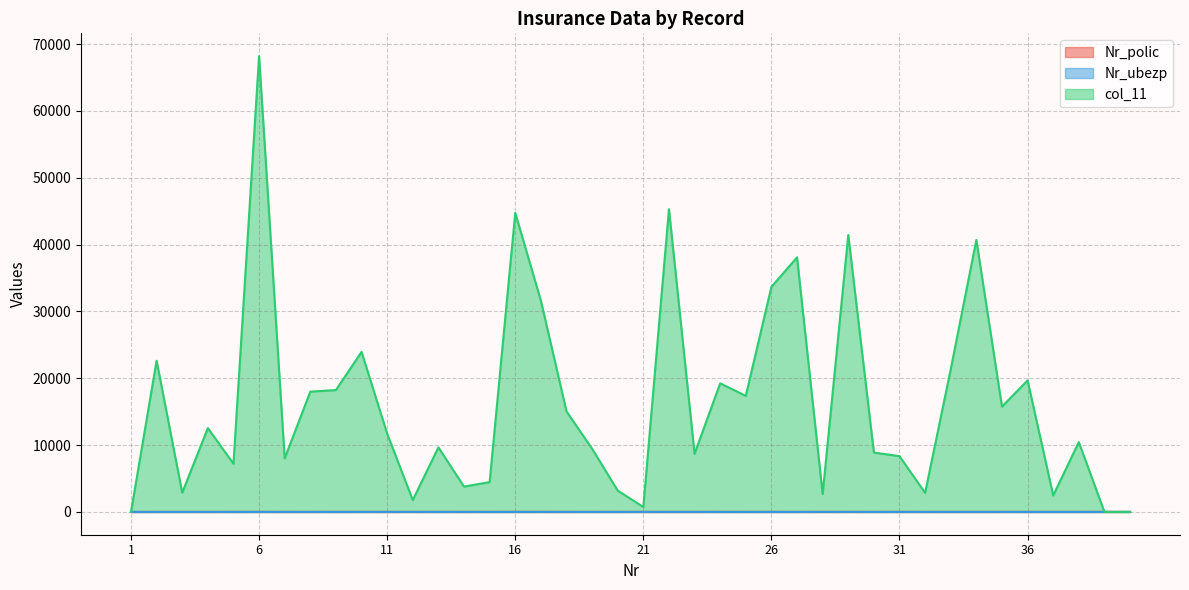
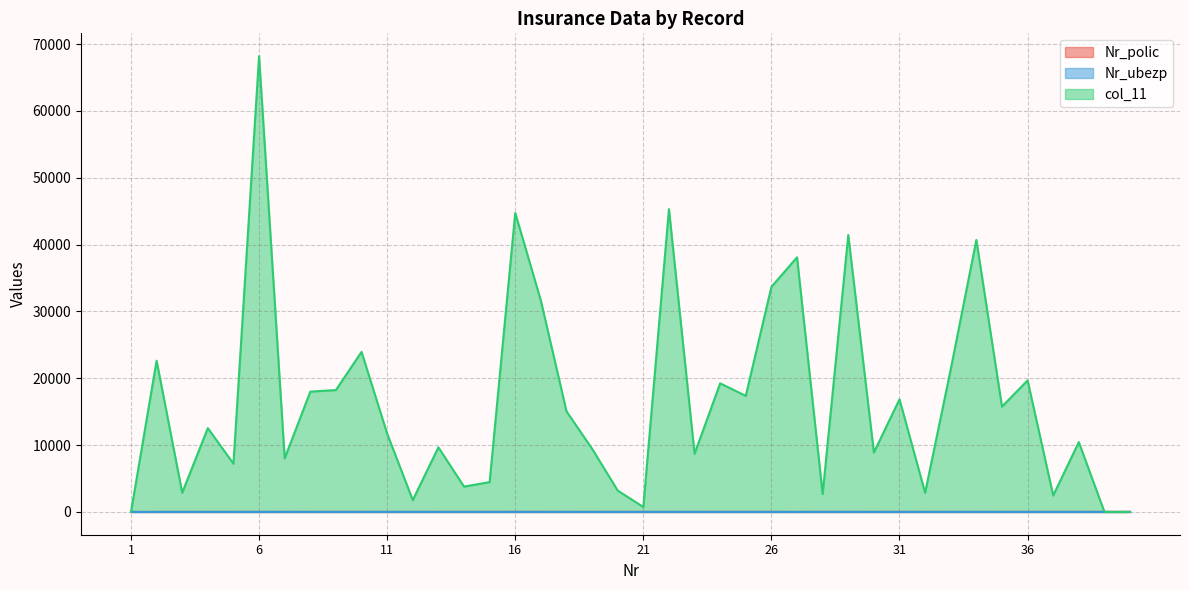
  {
    "Nr_ubezp": {
      "6": 0,
      "11": 0,
      "16": 0,
      "21": 0,
      "26": 0,
      "31": 0,
      "36": 0
    },
    "col_11": {
      "6": 68000,
      "11": 12000,
      "16": 45000,
      "21": 1000,
      "26": 34000,
-     "31": 8000,
+     "31": 17000,
      "36": 20000
    }
  }
